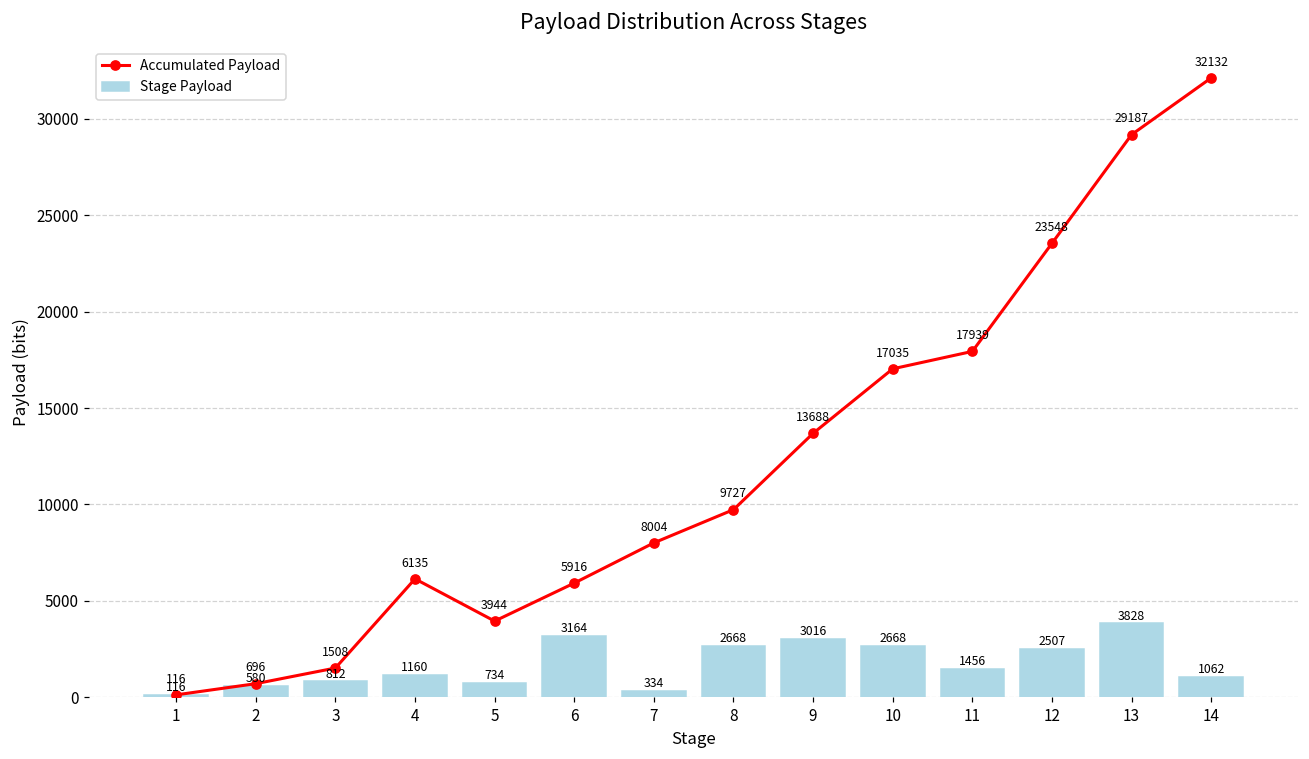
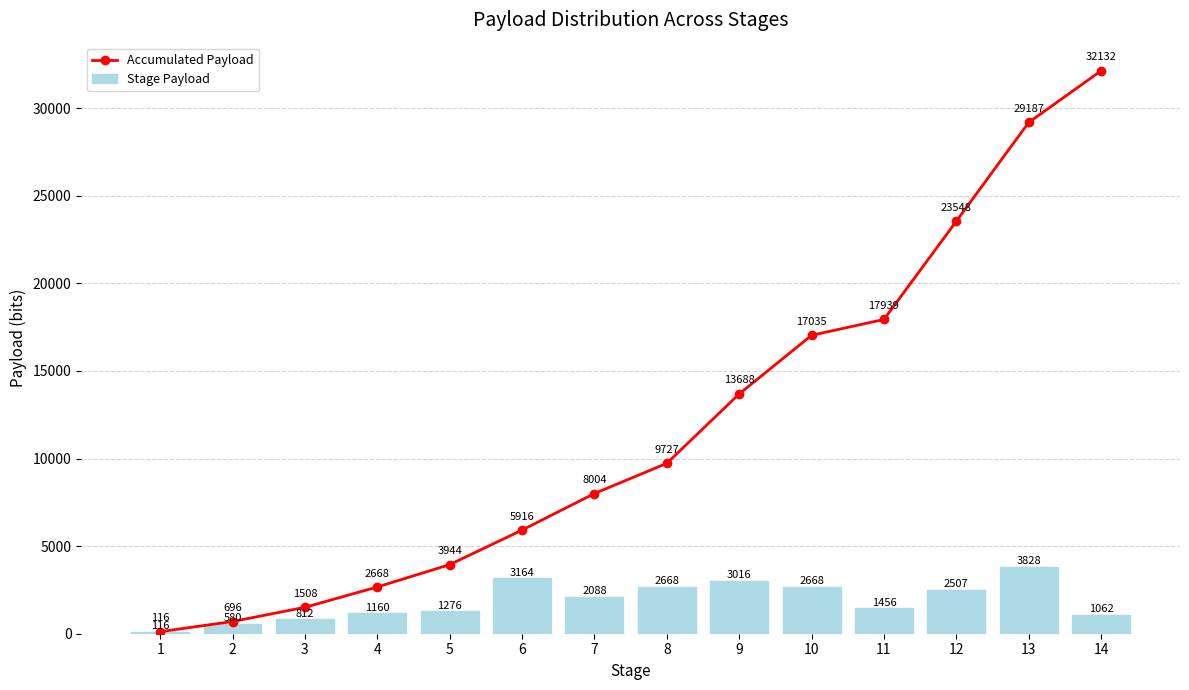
  {
    "Accumulated Payload": {
      "2": 696,
      "3": 1508,
-     "4": 6135,
+     "4": 2668,
      "5": 3944,
      "6": 5916,
      "7": 8004,
      "8": 9727,
      "9": 13688,
      "10": 17035,
      "11": 17939,
      "12": 23548,
      "13": 29187,
      "14": 32132
    },
    "Stage Payload": {
      "4": 1160,
-     "5": 734,
+     "5": 1276,
      "6": 3164,
-     "7": 334,
+     "7": 2088,
      "8": 2668,
      "9": 3016,
      "10": 2668,
      "11": 1456,
      "12": 2507,
      "13": 3828,
      "14": 1062
    }
  }
